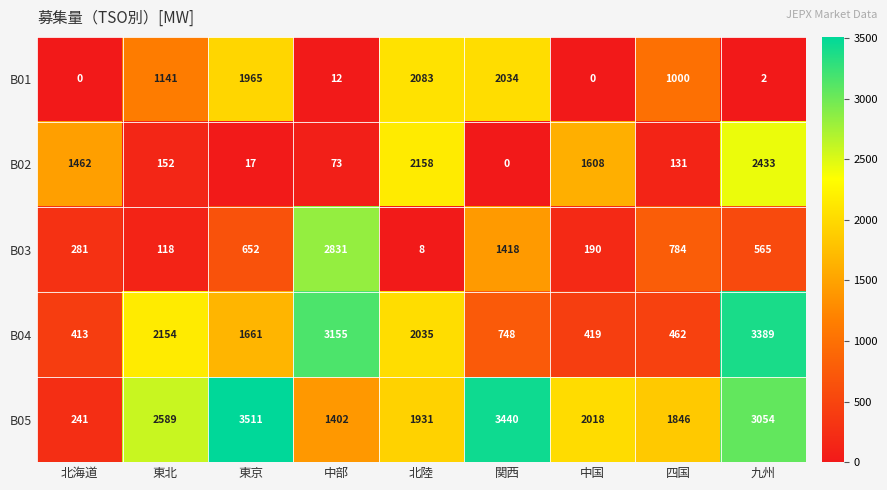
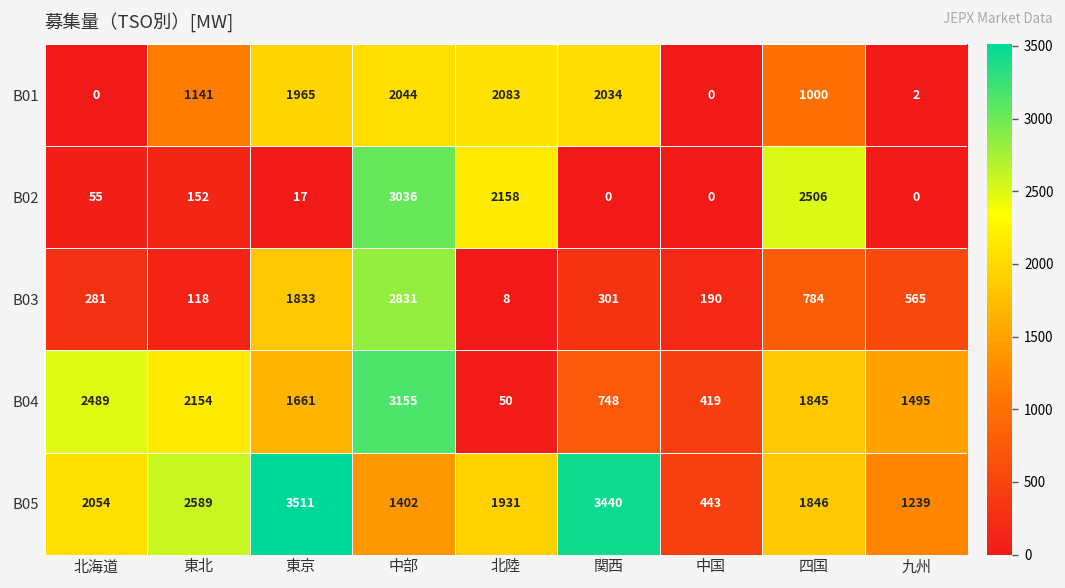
  {
    "B01": {
      "北海道": 0,
      "東北": 1141,
      "東京": 1965,
-     "中部": 12,
+     "中部": 2044,
      "北陸": 2083,
      "関西": 2034,
      "中国": 0,
      "四国": 1000,
      "九州": 2
    },
    "B02": {
-     "北海道": 1462,
+     "北海道": 55,
      "東北": 152,
      "東京": 17,
-     "中部": 73,
+     "中部": 3036,
      "北陸": 2158,
      "関西": 0,
-     "中国": 1608,
-     "四国": 131,
-     "九州": 2433
+     "中国": 0,
+     "四国": 2506,
+     "九州": 0
    },
    "B03": {
      "北海道": 281,
      "東北": 118,
-     "東京": 652,
+     "東京": 1833,
      "中部": 2831,
      "北陸": 8,
-     "関西": 1418,
+     "関西": 301,
      "中国": 190,
      "四国": 784,
      "九州": 565
    },
    "B04": {
-     "北海道": 413,
+     "北海道": 2489,
      "東北": 2154,
      "東京": 1661,
      "中部": 3155,
-     "北陸": 2035,
+     "北陸": 50,
      "関西": 748,
      "中国": 419,
-     "四国": 462,
-     "九州": 3389
+     "四国": 1845,
+     "九州": 1495
    },
    "B05": {
-     "北海道": 241,
+     "北海道": 2054,
      "東北": 2589,
      "東京": 3511,
      "中部": 1402,
      "北陸": 1931,
      "関西": 3440,
-     "中国": 2018,
+     "中国": 443,
      "四国": 1846,
-     "九州": 3054
+     "九州": 1239
    }
  }
